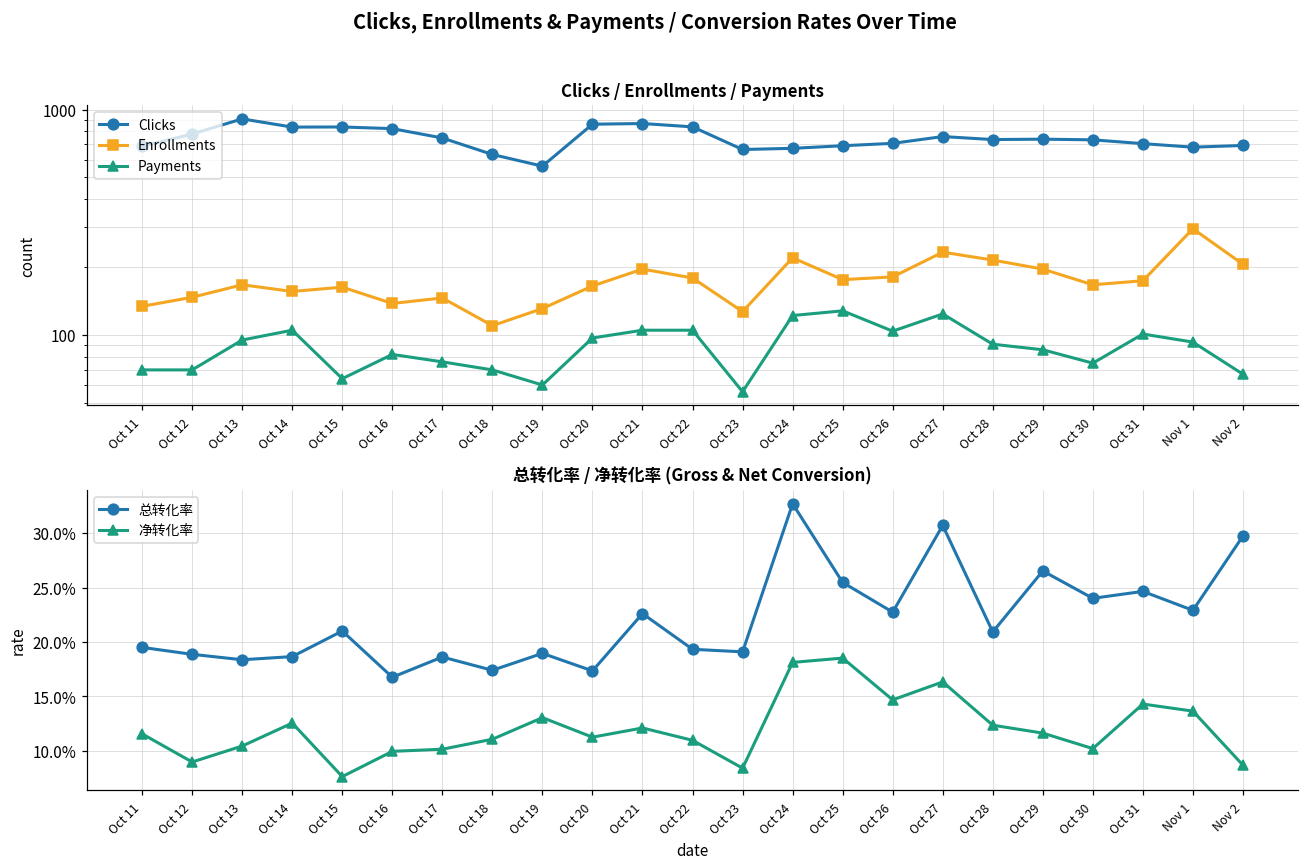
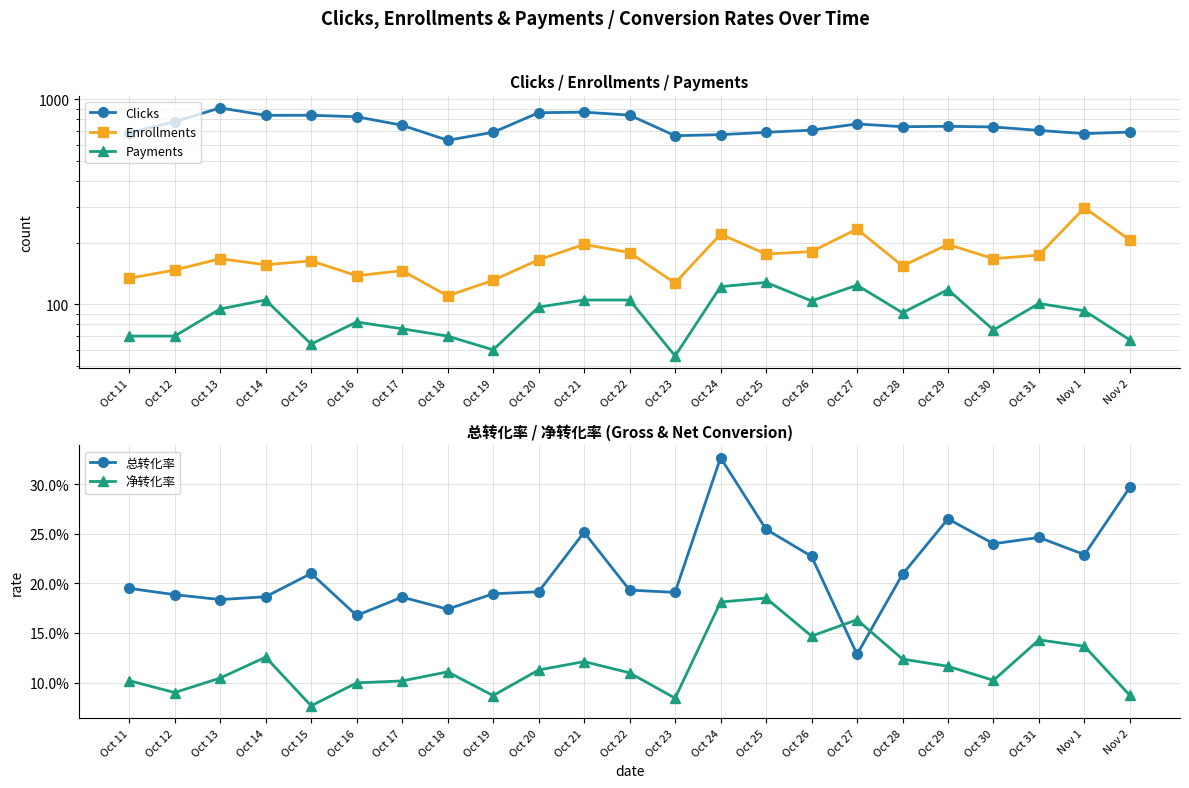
  {
    "Clicks / Enrollments / Payments": {
      "Clicks": {
        "Oct 13": "900",
        "Oct 14": "840",
        "Oct 15": "840",
        "Oct 16": "820",
        "Oct 17": "750",
        "Oct 18": "630",
-       "Oct 19": "560",
+       "Oct 19": "690",
        "Oct 20": "860",
        "Oct 21": "870",
        "Oct 22": "840",
        "Oct 23": "670",
        "Oct 24": "670",
        "Oct 25": "690",
        "Oct 26": "710",
        "Oct 27": "760",
        "Oct 28": "740",
        "Oct 29": "740",
        "Oct 30": "730",
        "Oct 31": "710",
        "Nov 1": "680",
        "Nov 2": "690"
      },
      "Enrollments": {
        "Oct 11": "130",
        "Oct 12": "150",
        "Oct 13": "170",
        "Oct 14": "160",
        "Oct 15": "160",
        "Oct 16": "140",
        "Oct 17": "150",
        "Oct 18": "110",
        "Oct 19": "130",
        "Oct 20": "170",
        "Oct 21": "200",
        "Oct 22": "180",
        "Oct 23": "130",
        "Oct 24": "220",
        "Oct 25": "180",
        "Oct 26": "180",
        "Oct 27": "230",
-       "Oct 28": "220",
+       "Oct 28": "150",
        "Oct 29": "200",
        "Oct 30": "170",
        "Oct 31": "170",
        "Nov 1": "300",
        "Nov 2": "210"
      },
      "Payments": {
        "Oct 11": "70",
        "Oct 12": "70",
        "Oct 13": "100",
        "Oct 14": "110",
        "Oct 15": "64",
        "Oct 16": "82",
        "Oct 17": "76",
        "Oct 18": "70",
        "Oct 19": "60",
        "Oct 20": "100",
        "Oct 21": "110",
        "Oct 22": "110",
        "Oct 23": "56",
        "Oct 24": "120",
        "Oct 25": "130",
        "Oct 26": "100",
        "Oct 27": "120",
        "Oct 28": "90",
-       "Oct 29": "86",
+       "Oct 29": "120",
        "Oct 30": "75",
        "Oct 31": "100",
        "Nov 1": "90",
        "Nov 2": "67"
      }
    },
    "总转化率 / 净转化率 (Gross & Net Conversion)": {
      "总转化率": {
        "Oct 11": "20%",
        "Oct 12": "19%",
        "Oct 13": "18%",
        "Oct 14": "19%",
        "Oct 15": "21%",
        "Oct 16": "17%",
        "Oct 17": "19%",
        "Oct 18": "17%",
        "Oct 19": "19%",
-       "Oct 20": "17%",
-       "Oct 21": "23%",
+       "Oct 20": "19%",
+       "Oct 21": "25%",
        "Oct 22": "19%",
        "Oct 23": "19%",
        "Oct 24": "33%",
        "Oct 25": "25%",
        "Oct 26": "23%",
-       "Oct 27": "31%",
+       "Oct 27": "13%",
        "Oct 28": "21%",
        "Oct 29": "27%",
        "Oct 30": "24%",
        "Oct 31": "25%",
        "Nov 1": "23%",
        "Nov 2": "30%"
      },
      "净转化率": {
-       "Oct 11": "12%",
+       "Oct 11": "10%",
        "Oct 12": "9%",
        "Oct 13": "10%",
        "Oct 14": "13%",
        "Oct 15": "8%",
        "Oct 16": "10%",
        "Oct 17": "10%",
        "Oct 18": "11%",
-       "Oct 19": "13%",
+       "Oct 19": "9%",
        "Oct 20": "11%",
        "Oct 21": "12%",
        "Oct 22": "11%",
        "Oct 23": "8%",
        "Oct 24": "18%",
        "Oct 25": "19%",
        "Oct 26": "15%",
        "Oct 27": "16%",
        "Oct 28": "12%",
        "Oct 29": "12%",
        "Oct 30": "10%",
        "Oct 31": "14%",
        "Nov 1": "14%",
        "Nov 2": "9%"
      }
    }
  }
